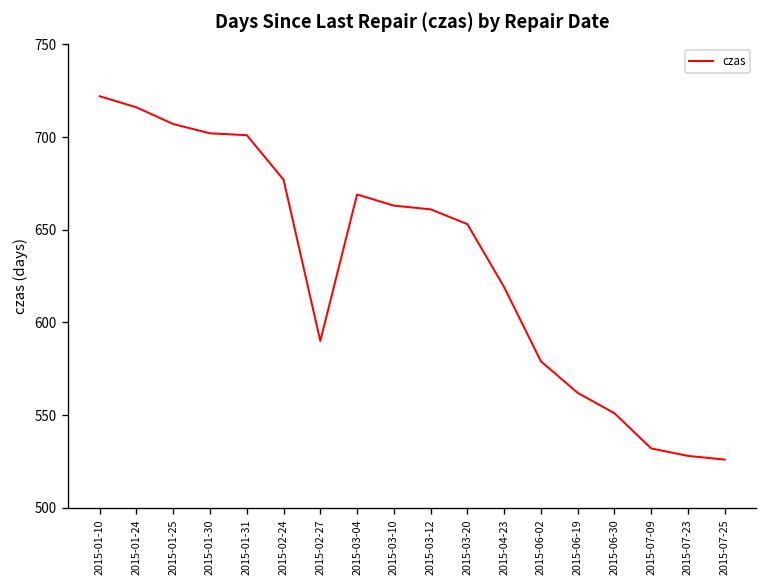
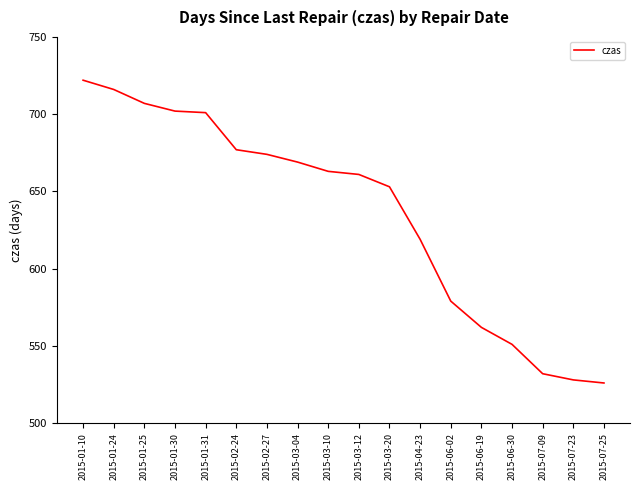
  {
    "2015-01-10": 722,
    "2015-01-24": 716,
    "2015-01-25": 707,
    "2015-01-30": 702,
    "2015-01-31": 701,
    "2015-02-24": 677,
-   "2015-02-27": 590,
+   "2015-02-27": 674,
    "2015-03-04": 669,
    "2015-03-10": 663,
    "2015-03-12": 661,
    "2015-03-20": 653,
    "2015-04-23": 619,
    "2015-06-02": 579,
    "2015-06-19": 562,
    "2015-06-30": 551,
    "2015-07-09": 532,
    "2015-07-23": 528,
    "2015-07-25": 526
  }
